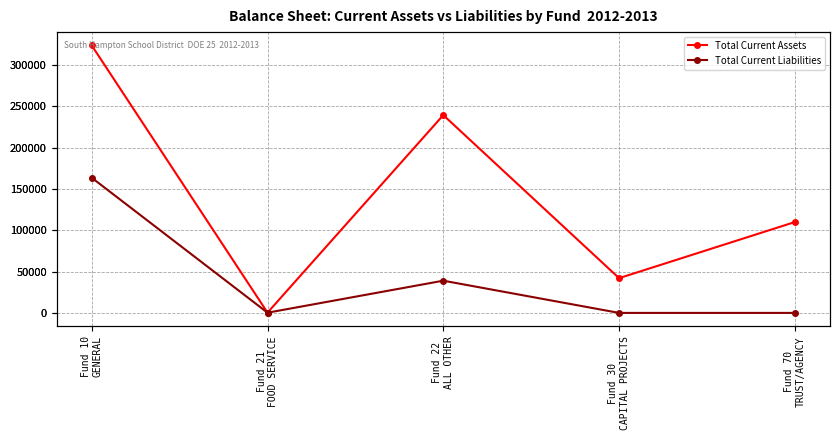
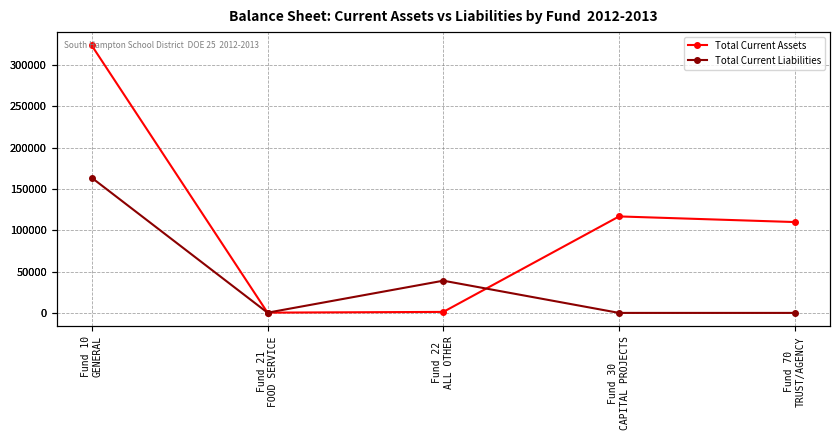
  {
    "Total Current Assets": {
-     "Fund 22 ALL OTHER": 240000,
-     "Fund 30 CAPITAL PROJECTS": 40000,
+     "Fund 22 ALL OTHER": 0,
+     "Fund 30 CAPITAL PROJECTS": 120000,
      "Fund 70 TRUST/AGENCY": 110000
    },
    "Total Current Liabilities": {
      "Fund 10 GENERAL": 160000,
      "Fund 22 ALL OTHER": 40000,
      "Fund 30 CAPITAL PROJECTS": 0,
      "Fund 70 TRUST/AGENCY": 0
    }
  }
